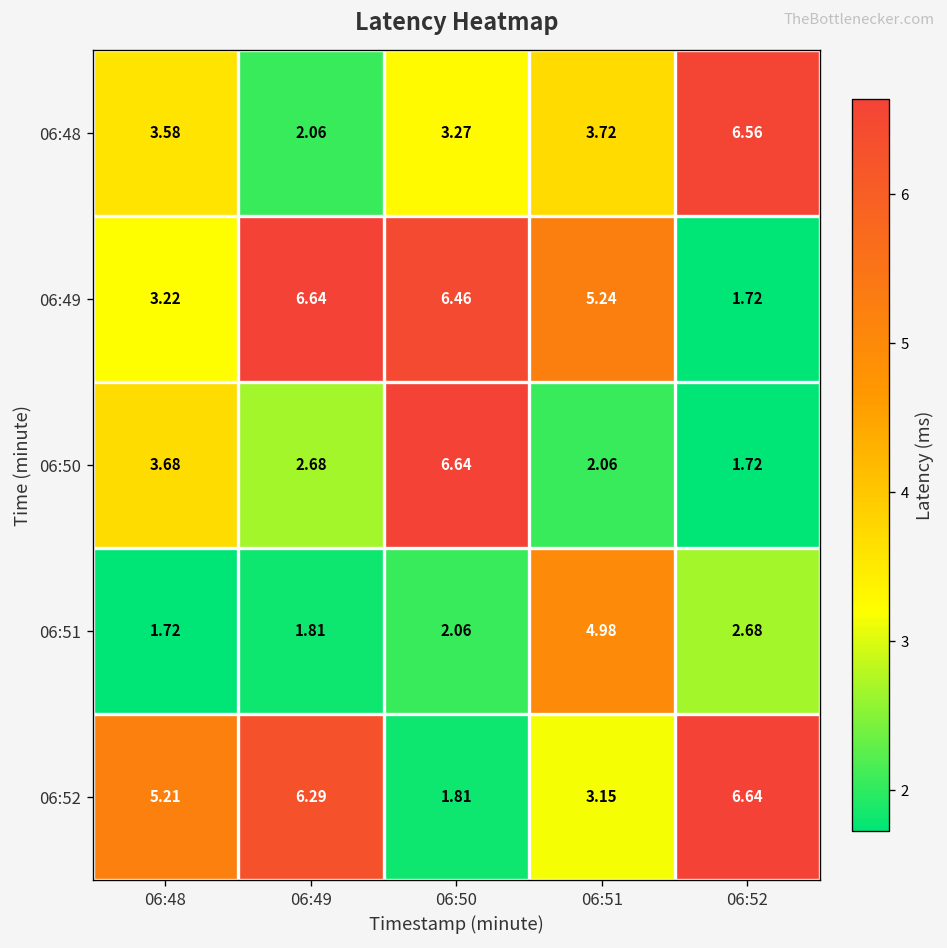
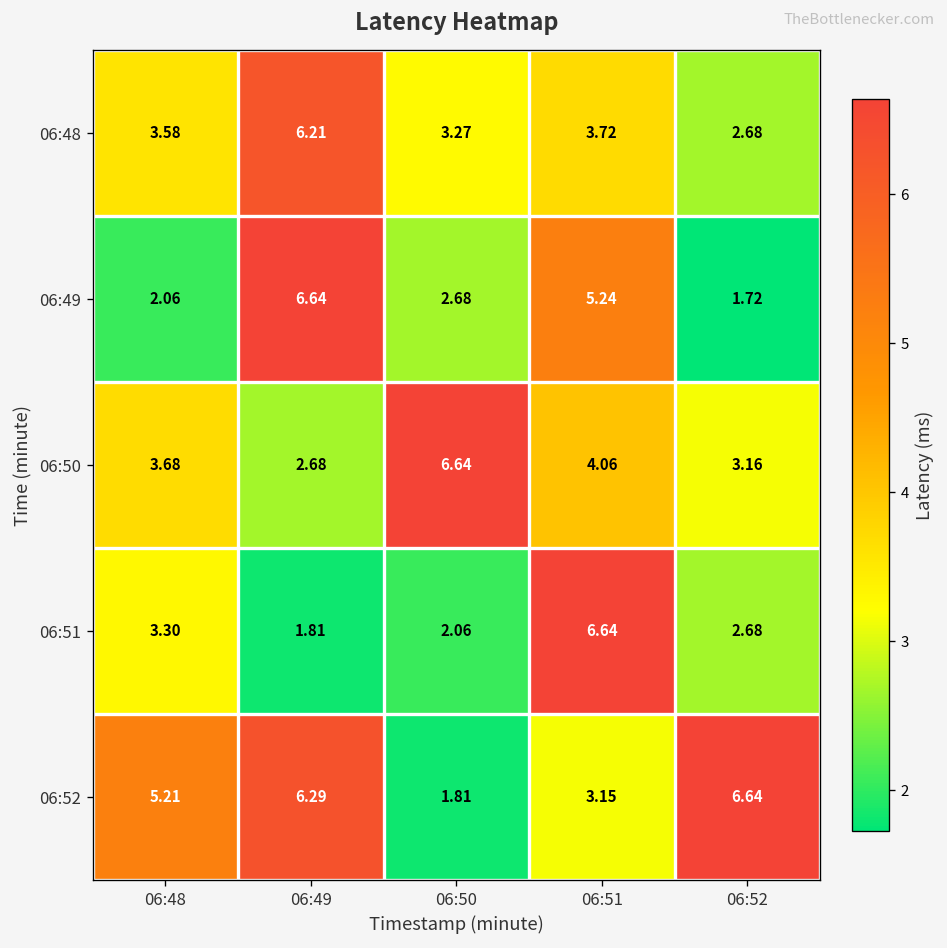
  {
    "06:48": {
      "06:48": 3.58,
-     "06:49": 2.06,
+     "06:49": 6.21,
      "06:50": 3.27,
      "06:51": 3.72,
-     "06:52": 6.56
+     "06:52": 2.68
    },
    "06:49": {
-     "06:48": 3.22,
+     "06:48": 2.06,
      "06:49": 6.64,
-     "06:50": 6.46,
+     "06:50": 2.68,
      "06:51": 5.24,
      "06:52": 1.72
    },
    "06:50": {
      "06:48": 3.68,
      "06:49": 2.68,
      "06:50": 6.64,
-     "06:51": 2.06,
-     "06:52": 1.72
+     "06:51": 4.06,
+     "06:52": 3.16
    },
    "06:51": {
-     "06:48": 1.72,
+     "06:48": 3.30,
      "06:49": 1.81,
      "06:50": 2.06,
-     "06:51": 4.98,
+     "06:51": 6.64,
      "06:52": 2.68
    },
    "06:52": {
      "06:48": 5.21,
      "06:49": 6.29,
      "06:50": 1.81,
      "06:51": 3.15,
      "06:52": 6.64
    }
  }
